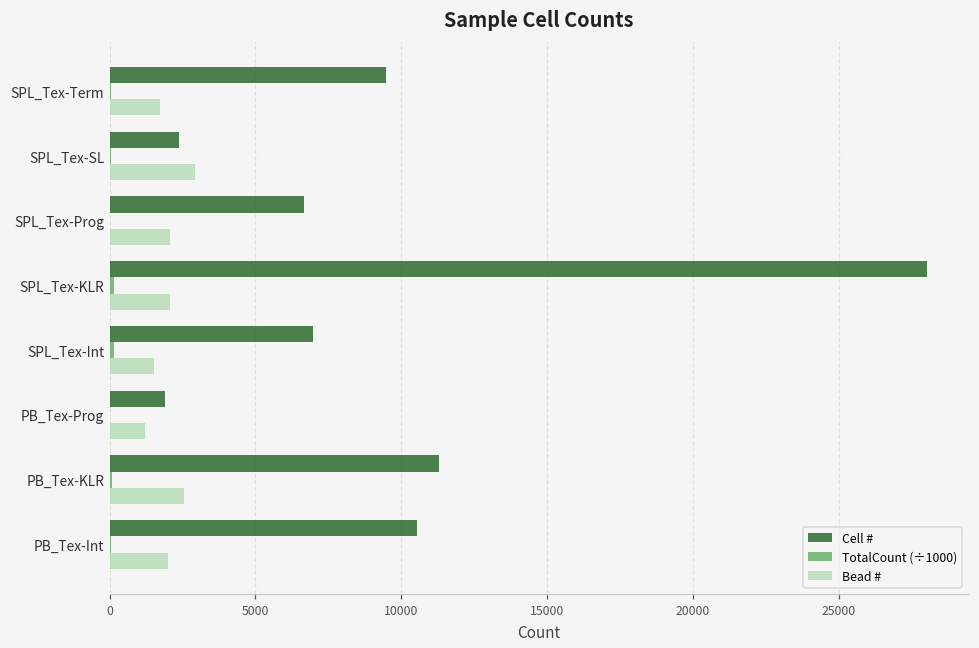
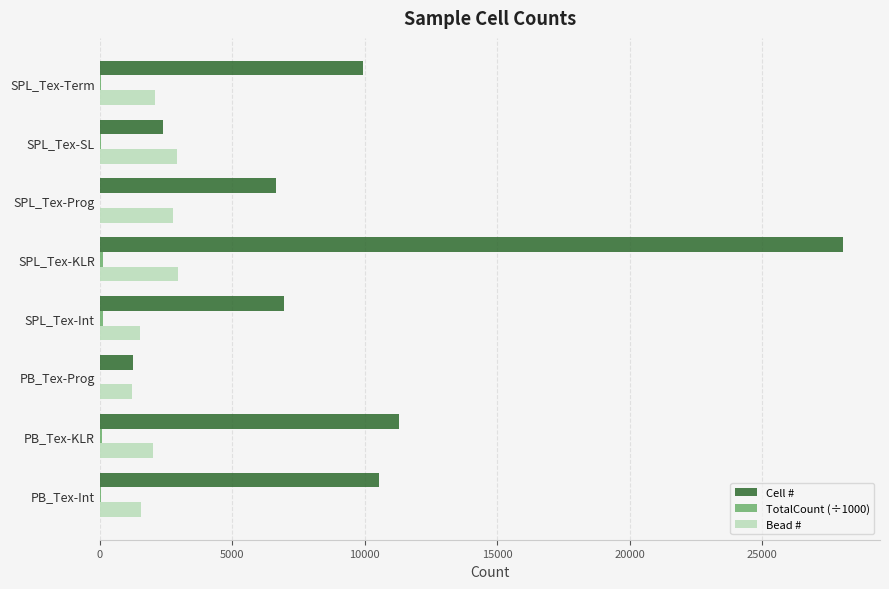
  {
    "Cell #": {
-     "SPL_Tex-Term": 9500,
+     "SPL_Tex-Term": 9900,
      "SPL_Tex-SL": 2400,
      "SPL_Tex-Prog": 6700,
      "SPL_Tex-KLR": 28000,
      "SPL_Tex-Int": 7000,
-     "PB_Tex-Prog": 1900,
+     "PB_Tex-Prog": 1300,
      "PB_Tex-KLR": 11300,
      "PB_Tex-Int": 10500
    },
    "TotalCount (÷1000)": {
      "SPL_Tex-KLR": 100,
      "SPL_Tex-Int": 100
    },
    "Bead #": {
-     "SPL_Tex-Term": 1700,
+     "SPL_Tex-Term": 2100,
      "SPL_Tex-SL": 2900,
-     "SPL_Tex-Prog": 2100,
-     "SPL_Tex-KLR": 2100,
+     "SPL_Tex-Prog": 2800,
+     "SPL_Tex-KLR": 3000,
      "SPL_Tex-Int": 1500,
      "PB_Tex-Prog": 1200,
-     "PB_Tex-KLR": 2600,
-     "PB_Tex-Int": 2000
+     "PB_Tex-KLR": 2000,
+     "PB_Tex-Int": 1600
    }
  }
